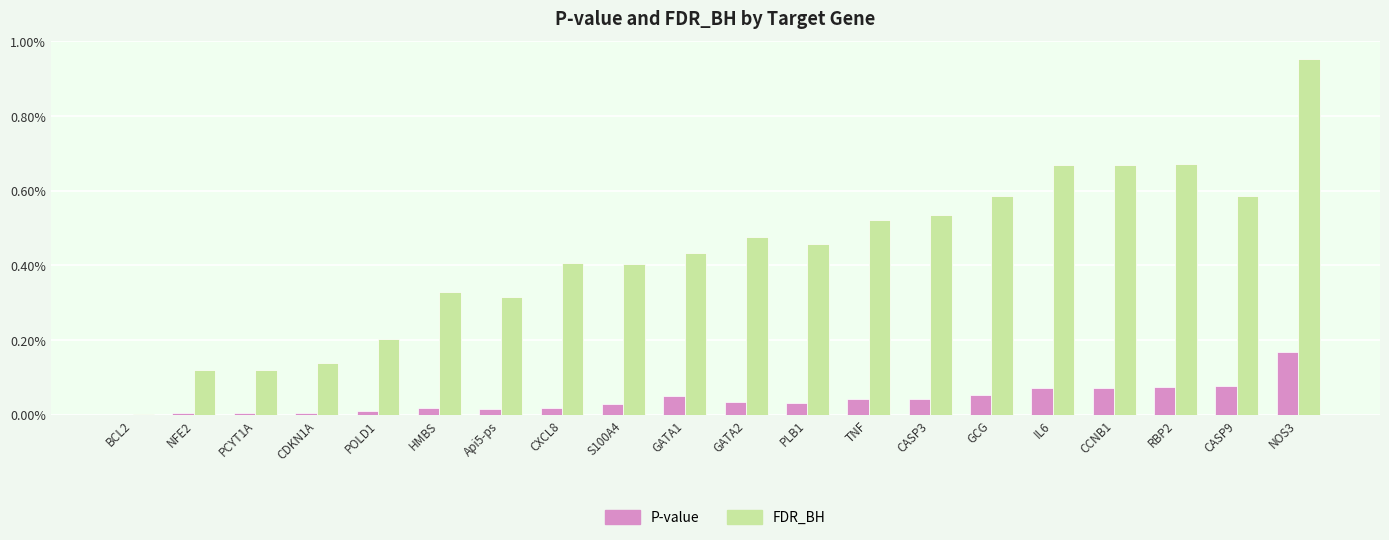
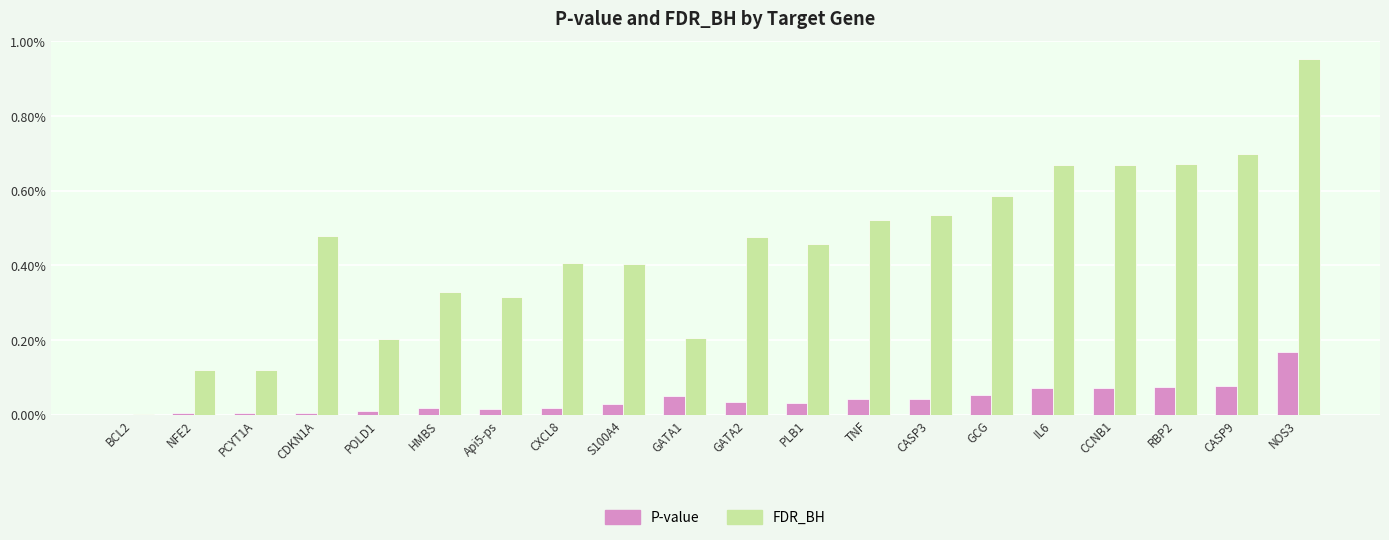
  {
    "P-value": {
      "POLD1": "0.01%",
      "HMBS": "0.02%",
      "Api5-ps": "0.02%",
      "CXCL8": "0.02%",
      "S100A4": "0.03%",
      "GATA1": "0.05%",
      "GATA2": "0.03%",
      "PLB1": "0.03%",
      "TNF": "0.04%",
      "CASP3": "0.04%",
      "GCG": "0.05%",
      "IL6": "0.07%",
      "CCNB1": "0.07%",
      "RBP2": "0.07%",
      "CASP9": "0.08%",
      "NOS3": "0.17%"
    },
    "FDR_BH": {
      "NFE2": "0.12%",
      "PCYT1A": "0.12%",
-     "CDKN1A": "0.14%",
+     "CDKN1A": "0.48%",
      "POLD1": "0.20%",
      "HMBS": "0.33%",
      "Api5-ps": "0.32%",
      "CXCL8": "0.41%",
      "S100A4": "0.40%",
-     "GATA1": "0.43%",
+     "GATA1": "0.21%",
      "GATA2": "0.48%",
      "PLB1": "0.46%",
      "TNF": "0.52%",
      "CASP3": "0.53%",
      "GCG": "0.59%",
      "IL6": "0.67%",
      "CCNB1": "0.67%",
      "RBP2": "0.67%",
-     "CASP9": "0.59%",
+     "CASP9": "0.70%",
      "NOS3": "0.95%"
    }
  }
